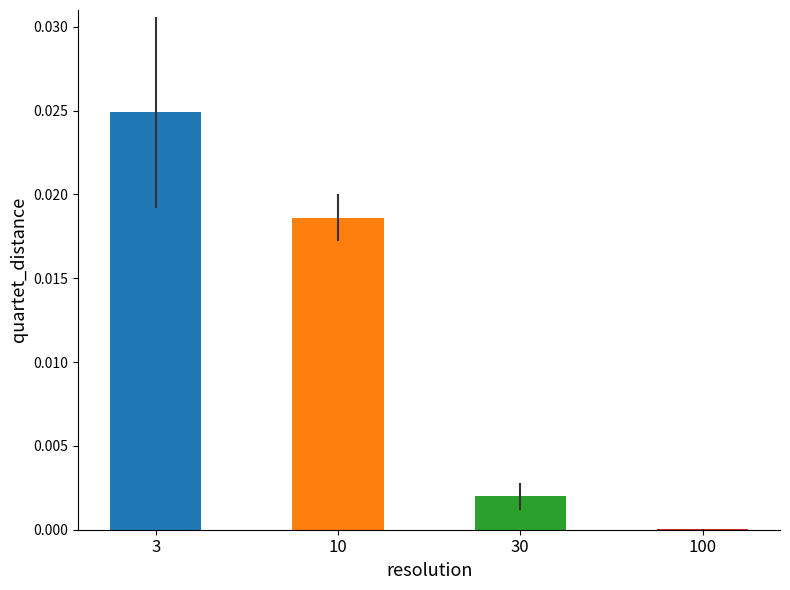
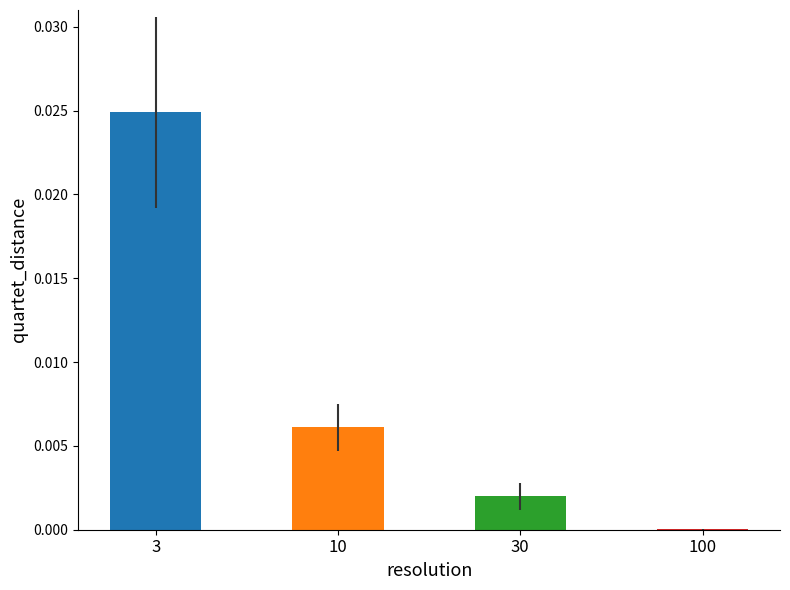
  {
    "3": 0.0249,
-   "10": 0.0186,
+   "10": 0.0061,
    "30": 0.0020
  }
